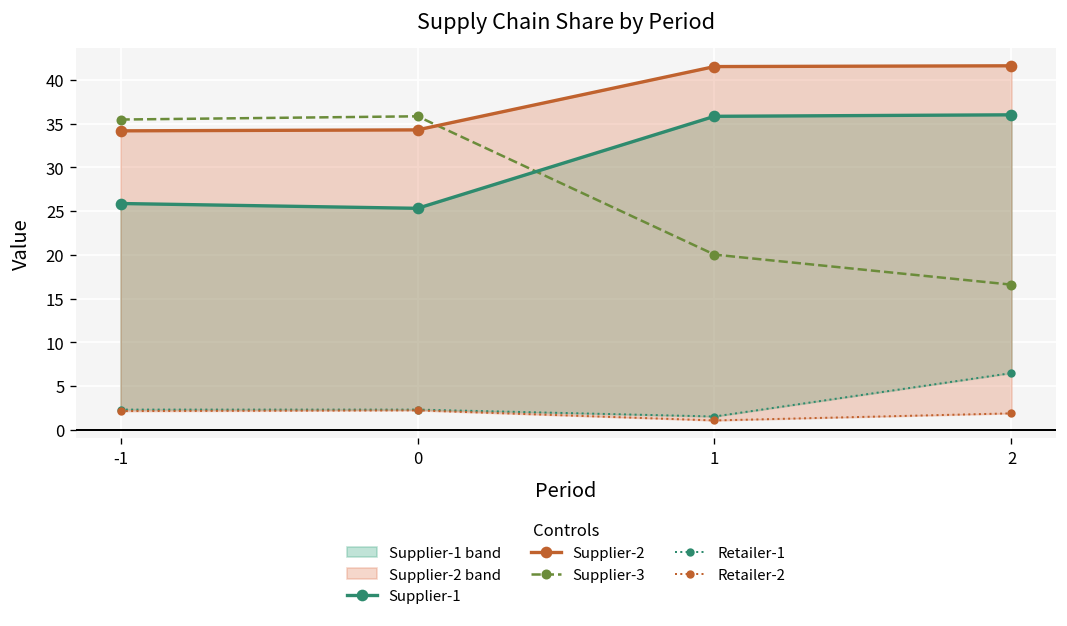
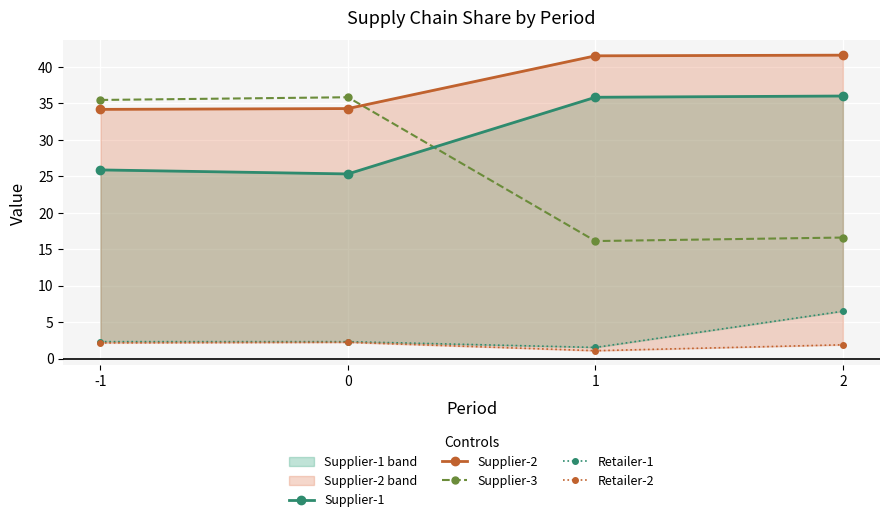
  {
    "Supplier-3": {
      "-1": 35,
      "0": 36,
-     "1": 20,
+     "1": 16,
      "2": 17
    }
  }
